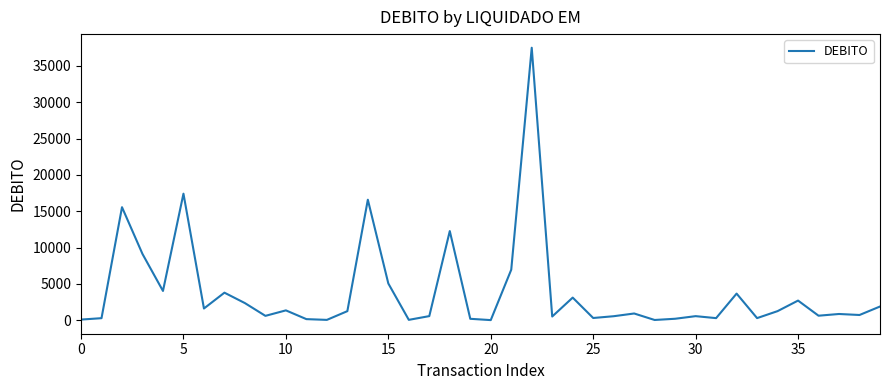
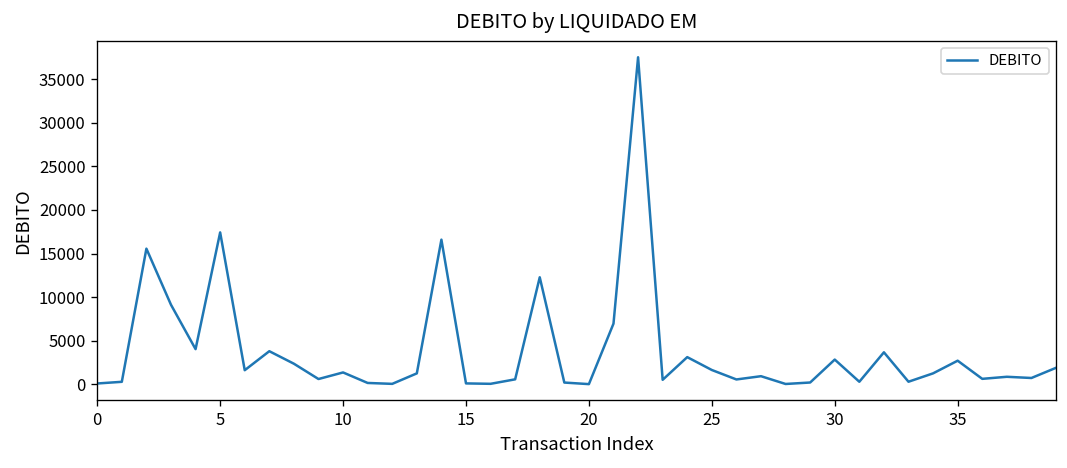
  {
    "0": 0,
    "5": 17000,
    "10": 1000,
-   "15": 5000,
+   "15": 0,
    "20": 0,
-   "25": 0,
-   "30": 1000,
+   "25": 2000,
+   "30": 3000,
    "35": 3000
  }
